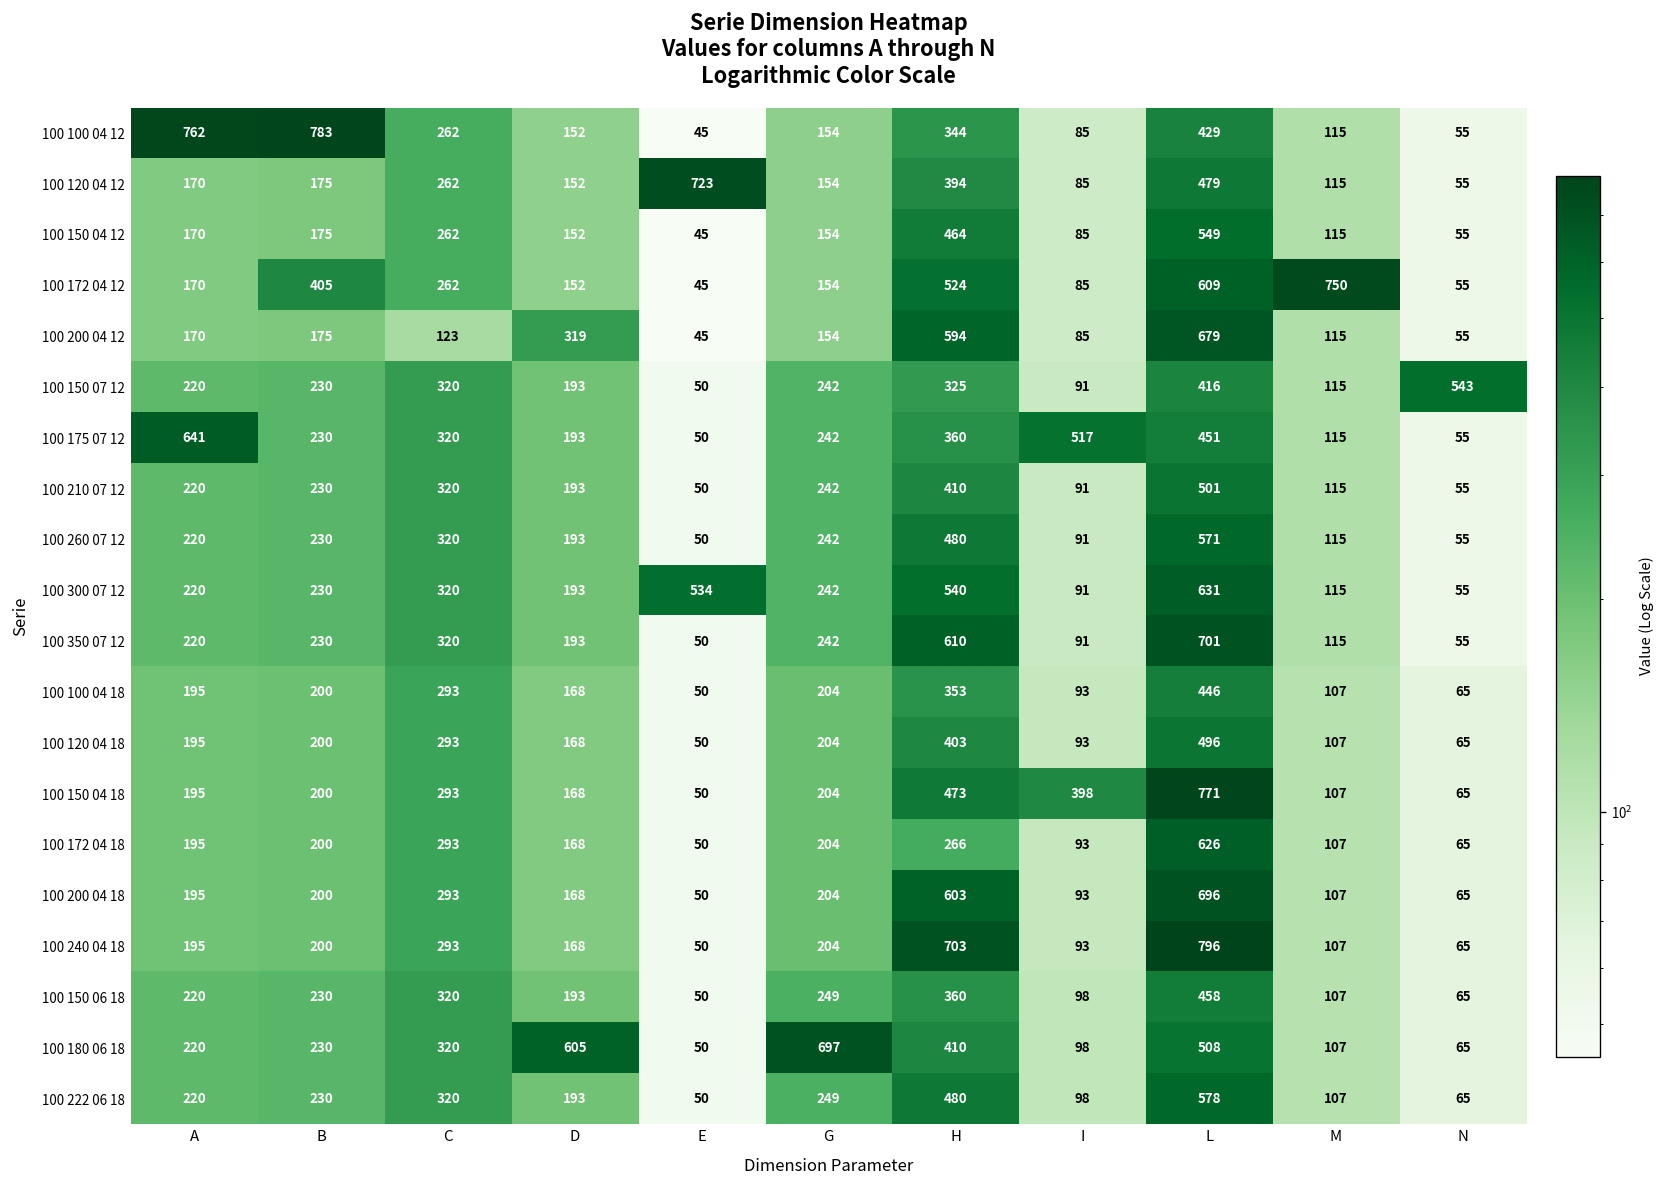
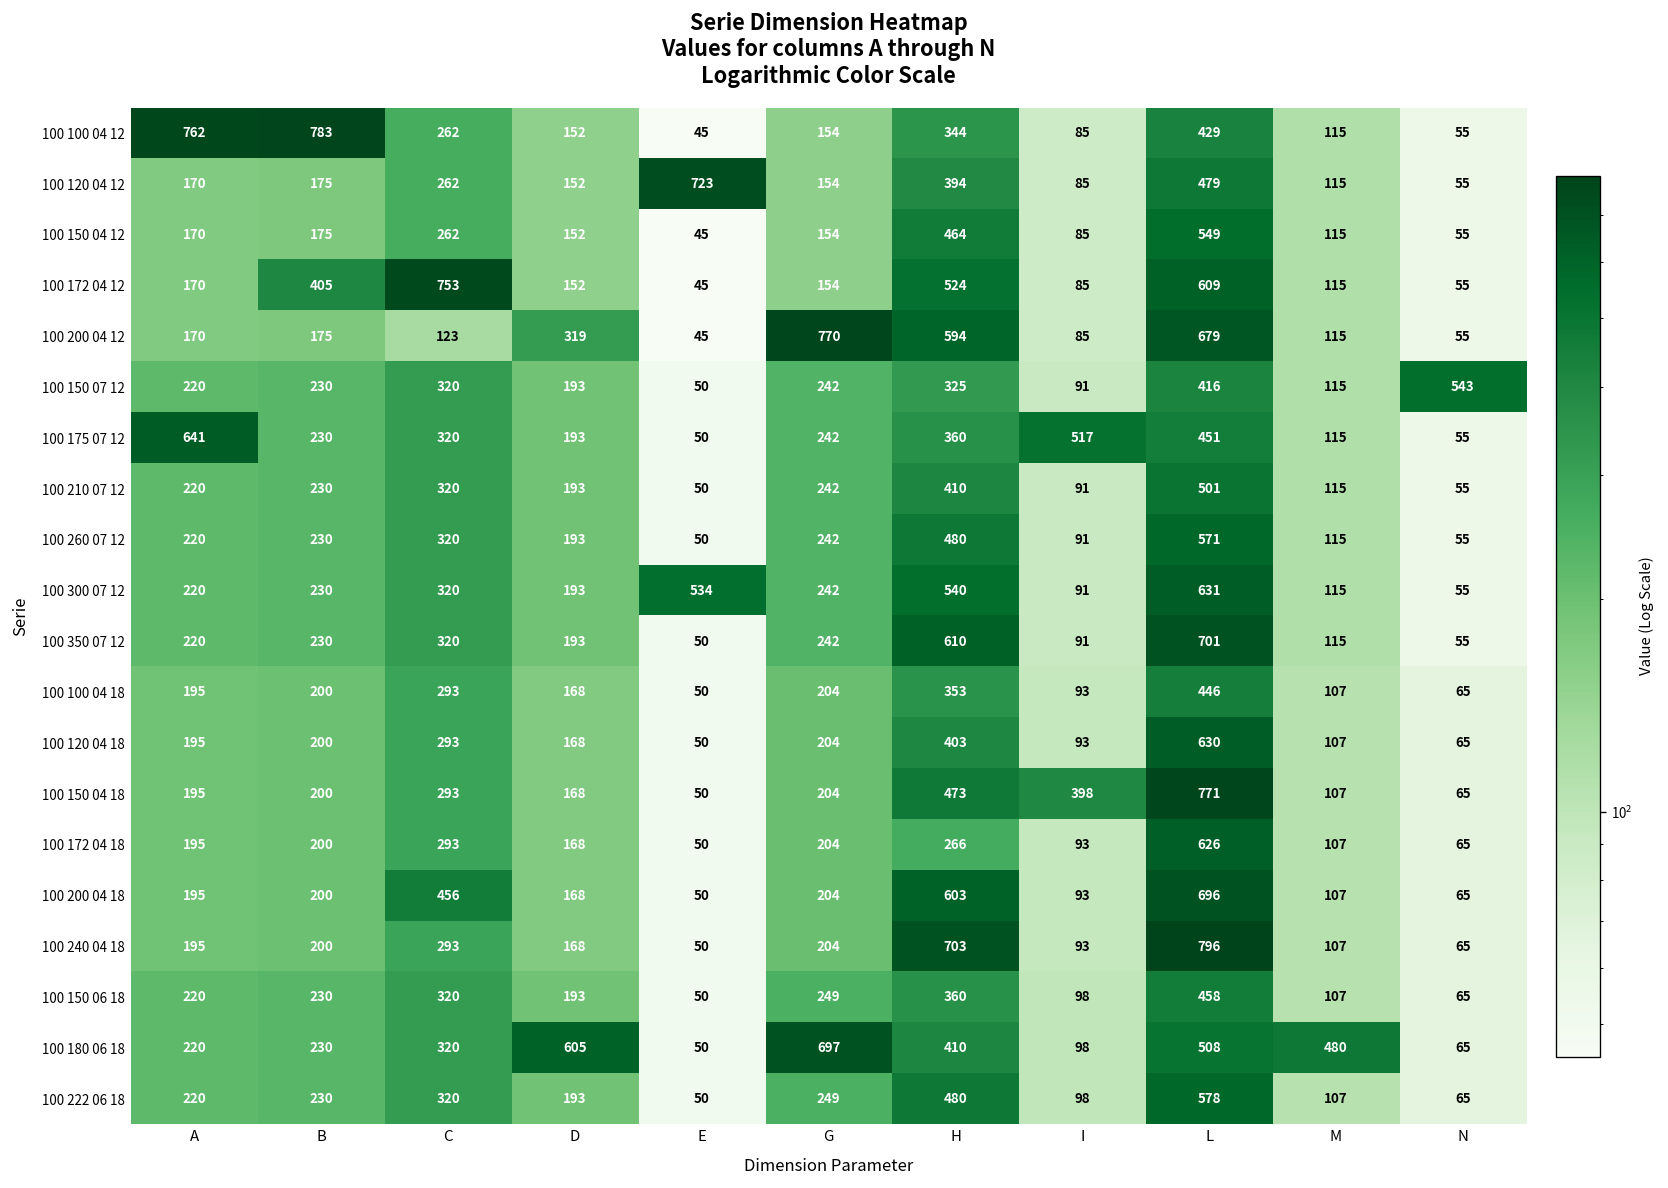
  {
    "100 172 04 12": {
      "A": 170,
      "B": 405,
-     "C": 262,
+     "C": 753,
      "D": 152,
      "E": 45,
      "G": 154,
      "H": 524,
      "I": 85,
      "L": 609,
-     "M": 750,
+     "M": 115,
      "N": 55
    },
    "100 200 04 12": {
      "A": 170,
      "B": 175,
      "C": 123,
      "D": 319,
      "E": 45,
-     "G": 154,
+     "G": 770,
      "H": 594,
      "I": 85,
      "L": 679,
      "M": 115,
      "N": 55
    },
    "100 120 04 18": {
      "A": 195,
      "B": 200,
      "C": 293,
      "D": 168,
      "E": 50,
      "G": 204,
      "H": 403,
      "I": 93,
-     "L": 496,
+     "L": 630,
      "M": 107,
      "N": 65
    },
    "100 200 04 18": {
      "A": 195,
      "B": 200,
-     "C": 293,
+     "C": 456,
      "D": 168,
      "E": 50,
      "G": 204,
      "H": 603,
      "I": 93,
      "L": 696,
      "M": 107,
      "N": 65
    },
    "100 180 06 18": {
      "A": 220,
      "B": 230,
      "C": 320,
      "D": 605,
      "E": 50,
      "G": 697,
      "H": 410,
      "I": 98,
      "L": 508,
-     "M": 107,
+     "M": 480,
      "N": 65
    }
  }
